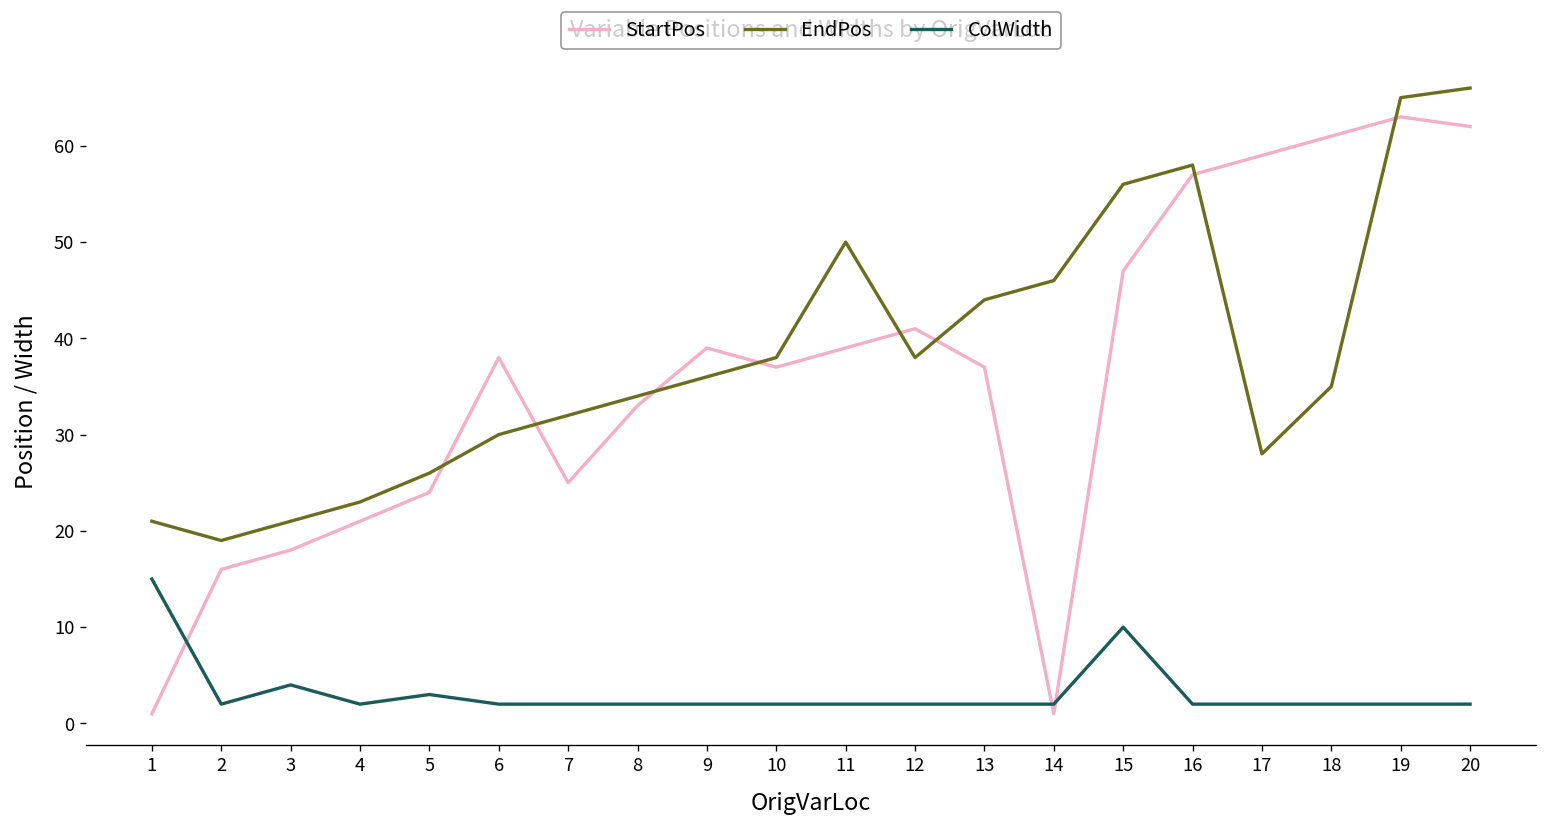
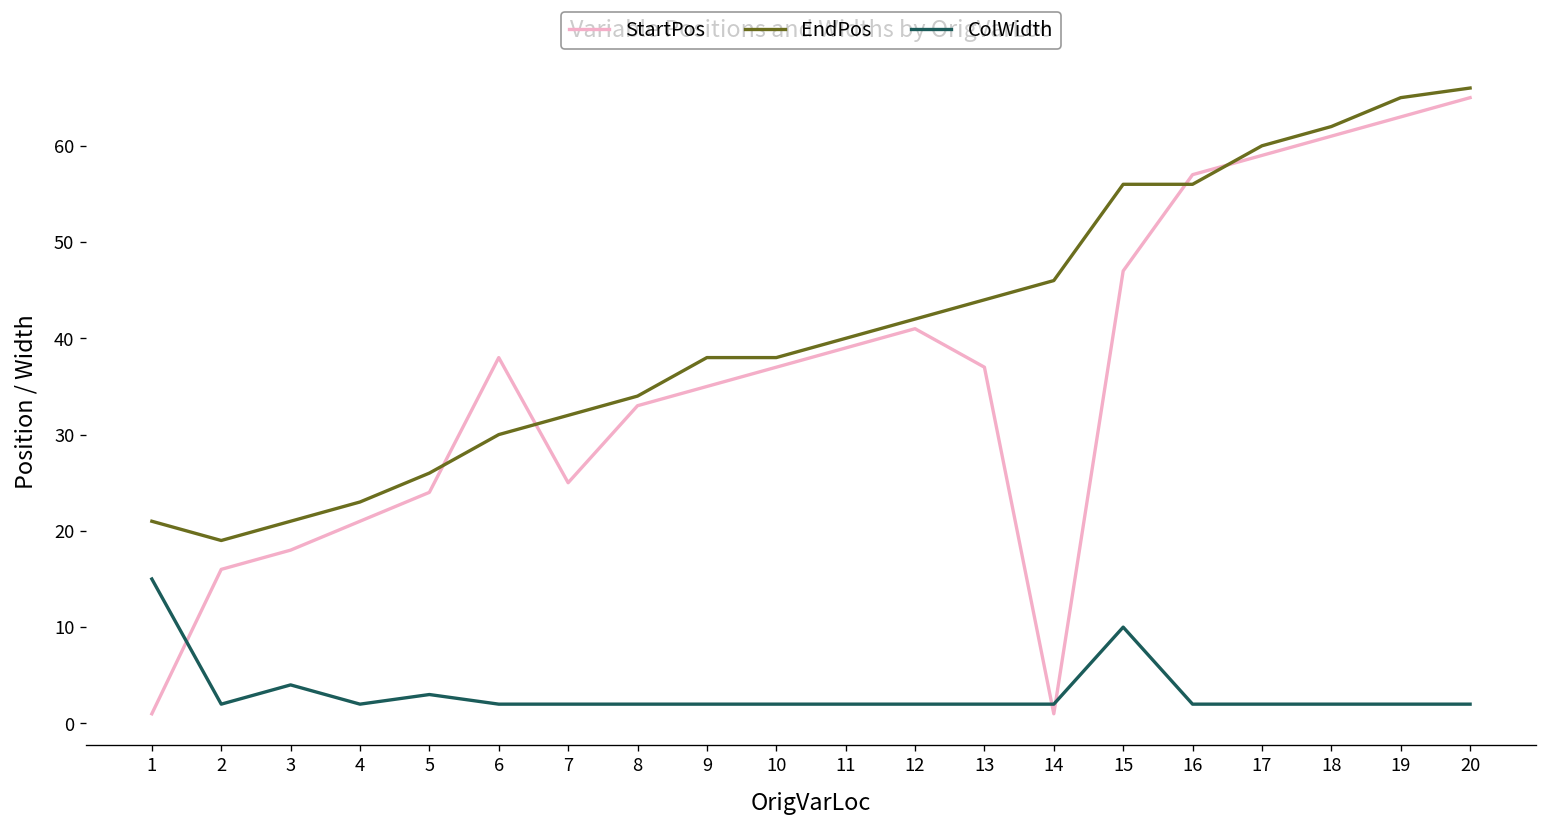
  {
    "StartPos": {
      "1": 1,
      "2": 16,
      "3": 18,
      "4": 21,
      "5": 24,
      "6": 38,
      "7": 25,
      "8": 33,
-     "9": 39,
+     "9": 35,
      "10": 37,
      "11": 39,
      "12": 41,
      "13": 37,
      "14": 1,
      "15": 47,
      "16": 57,
      "17": 59,
      "18": 61,
      "19": 63,
-     "20": 62
+     "20": 65
    },
    "EndPos": {
      "1": 21,
      "2": 19,
      "3": 21,
      "4": 23,
      "5": 26,
      "6": 30,
      "7": 32,
      "8": 34,
-     "9": 36,
+     "9": 38,
      "10": 38,
-     "11": 50,
-     "12": 38,
+     "11": 40,
+     "12": 42,
      "13": 44,
      "14": 46,
      "15": 56,
-     "16": 58,
-     "17": 28,
-     "18": 35,
+     "16": 56,
+     "17": 60,
+     "18": 62,
      "19": 65,
      "20": 66
    },
    "ColWidth": {
      "1": 15,
      "2": 2,
      "3": 4,
      "4": 2,
      "5": 3,
      "6": 2,
      "7": 2,
      "8": 2,
      "9": 2,
      "10": 2,
      "11": 2,
      "12": 2,
      "13": 2,
      "14": 2,
      "15": 10,
      "16": 2,
      "17": 2,
      "18": 2,
      "19": 2,
      "20": 2
    }
  }
